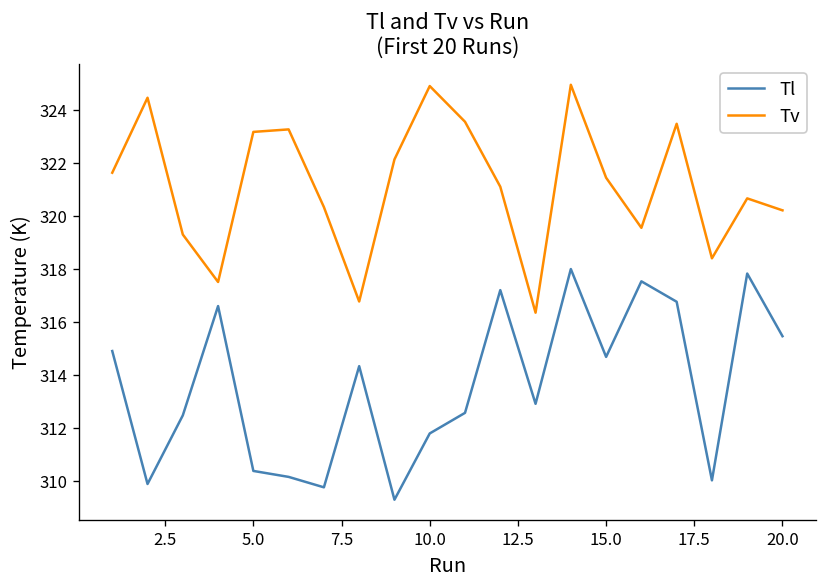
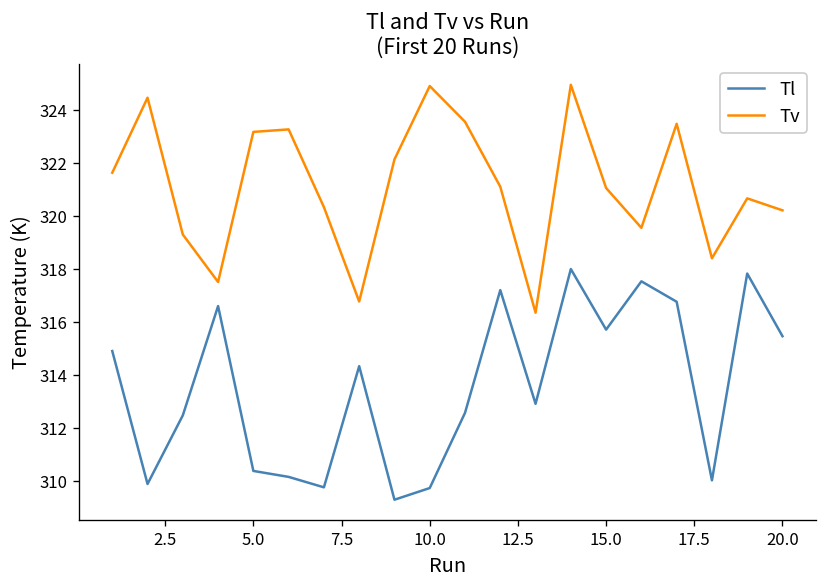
  {
    "Tl": {
      "5.0": 310.4,
-     "10.0": 311.8,
-     "15.0": 314.7,
+     "10.0": 309.7,
+     "15.0": 315.7,
      "20.0": 315.5
    },
    "Tv": {
      "5.0": 323.2,
      "10.0": 324.9,
-     "15.0": 321.4,
+     "15.0": 321.1,
      "20.0": 320.2
    }
  }
